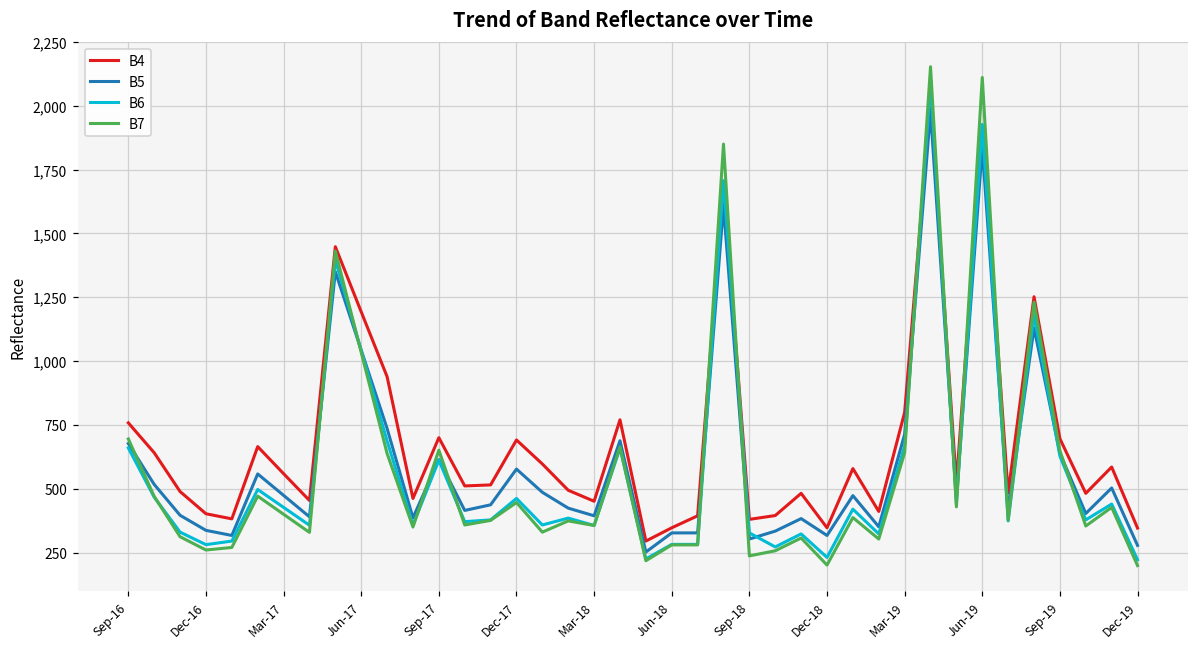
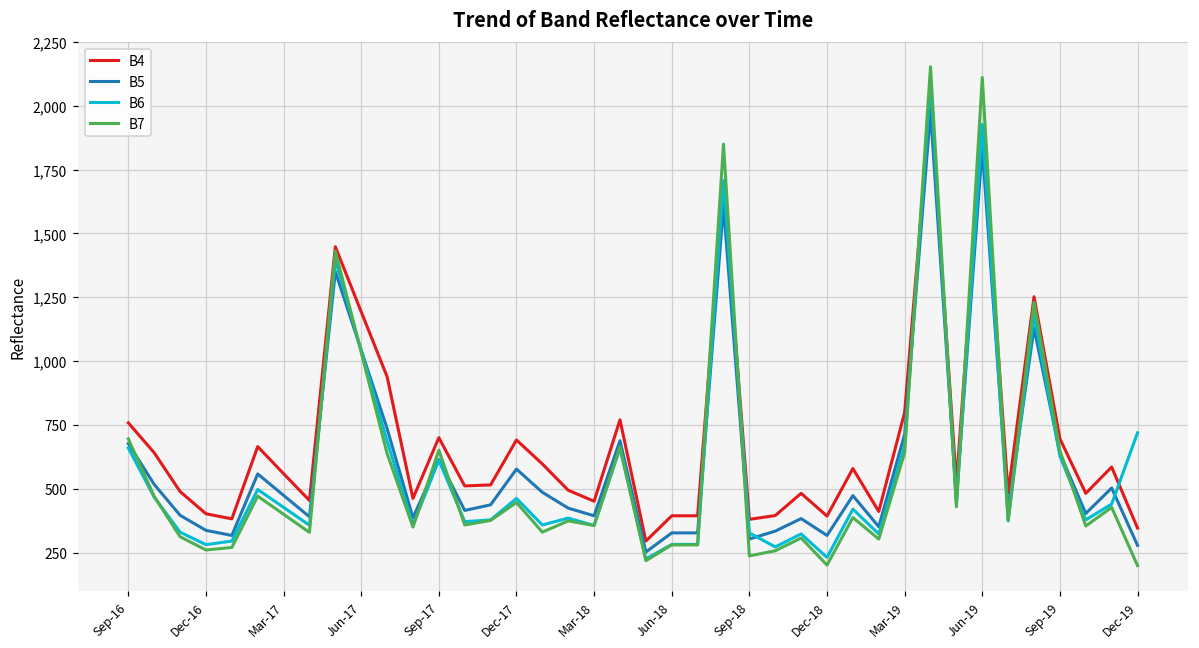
  {
    "B4": {
      "Sep-16": "760",
      "Dec-16": "400",
      "Mar-17": "560",
      "Jun-17": "1,190",
      "Sep-17": "700",
      "Dec-17": "690",
      "Mar-18": "450",
-     "Jun-18": "350",
+     "Jun-18": "390",
      "Sep-18": "380",
-     "Dec-18": "350",
+     "Dec-18": "390",
      "Mar-19": "800",
      "Sep-19": "700",
      "Dec-19": "350"
    },
    "B5": {
      "Sep-16": "680",
      "Dec-16": "340",
      "Mar-17": "470",
      "Dec-17": "580",
      "Mar-18": "390",
      "Jun-18": "330",
      "Sep-18": "300",
      "Dec-18": "320",
      "Mar-19": "710",
      "Jun-19": "1,840",
      "Dec-19": "280"
    },
    "B6": {
      "Sep-16": "660",
      "Dec-16": "280",
      "Mar-17": "430",
      "Dec-17": "460",
      "Sep-18": "330",
      "Dec-18": "230",
      "Mar-19": "670",
-     "Dec-19": "220"
+     "Dec-19": "720"
    },
    "B7": {
      "Sep-16": "700",
      "Dec-16": "260",
      "Mar-17": "400",
      "Sep-17": "650",
      "Dec-17": "450",
      "Sep-18": "240",
      "Dec-18": "200",
      "Mar-19": "640",
      "Jun-19": "2,110",
      "Dec-19": "200"
    }
  }
